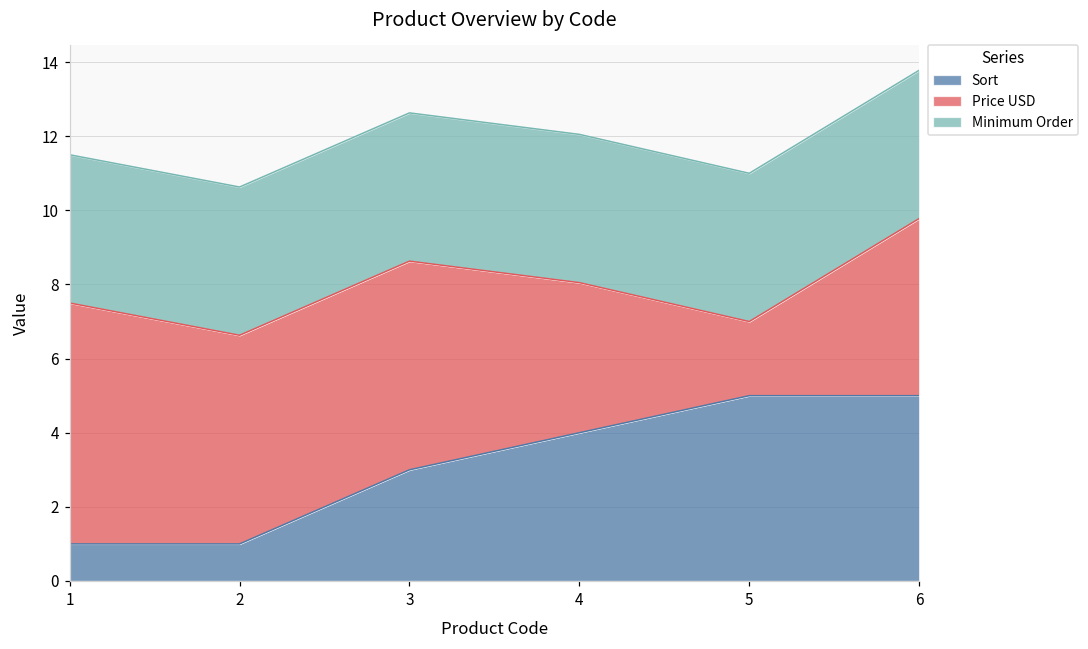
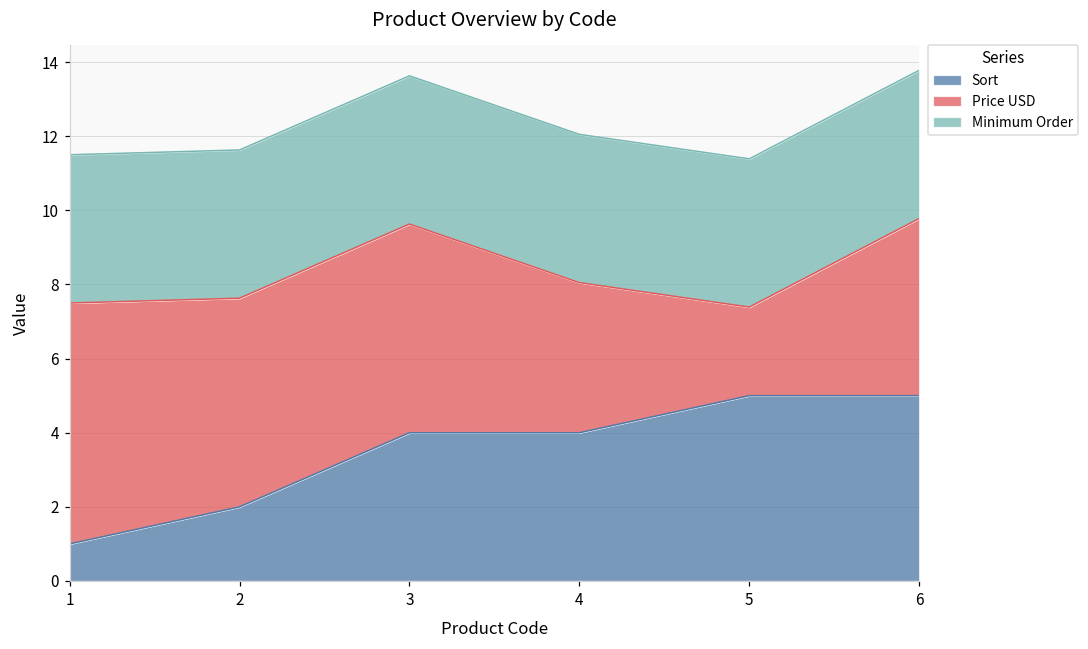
  {
    "Sort": {
      "1": 1,
-     "2": 1,
-     "3": 3,
+     "2": 2,
+     "3": 4,
      "4": 4,
      "5": 5,
      "6": 5
    },
    "Price USD": {
      "1": 6.5,
      "2": 5.6,
      "3": 5.6,
      "4": 4.1,
-     "5": 2.0,
+     "5": 2.4,
      "6": 4.8
    },
    "Minimum Order": {
      "1": 4.0,
      "2": 4.0,
      "3": 4.0,
      "4": 4.0,
      "5": 4.0,
      "6": 4.0
    }
  }
